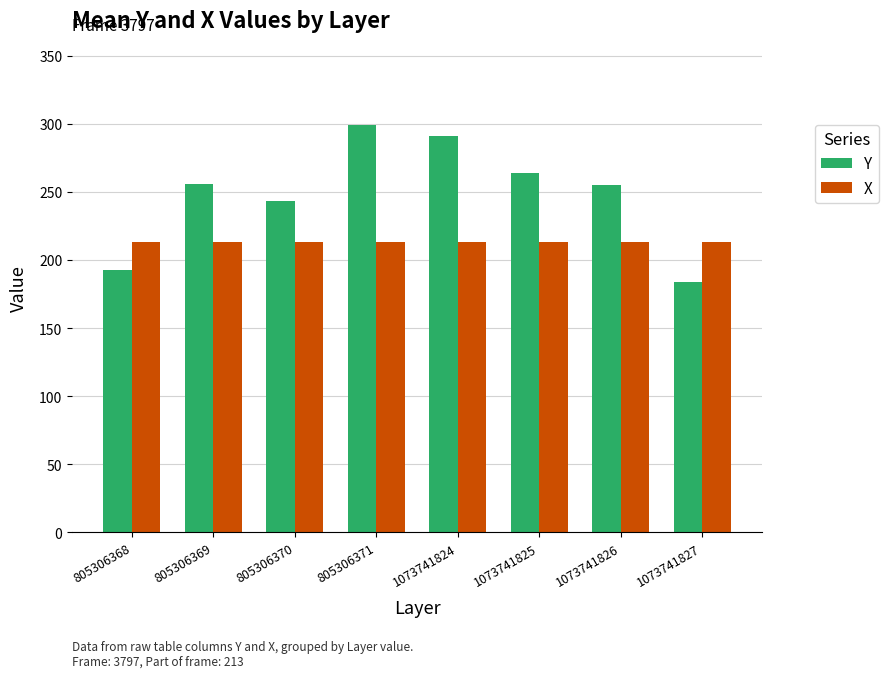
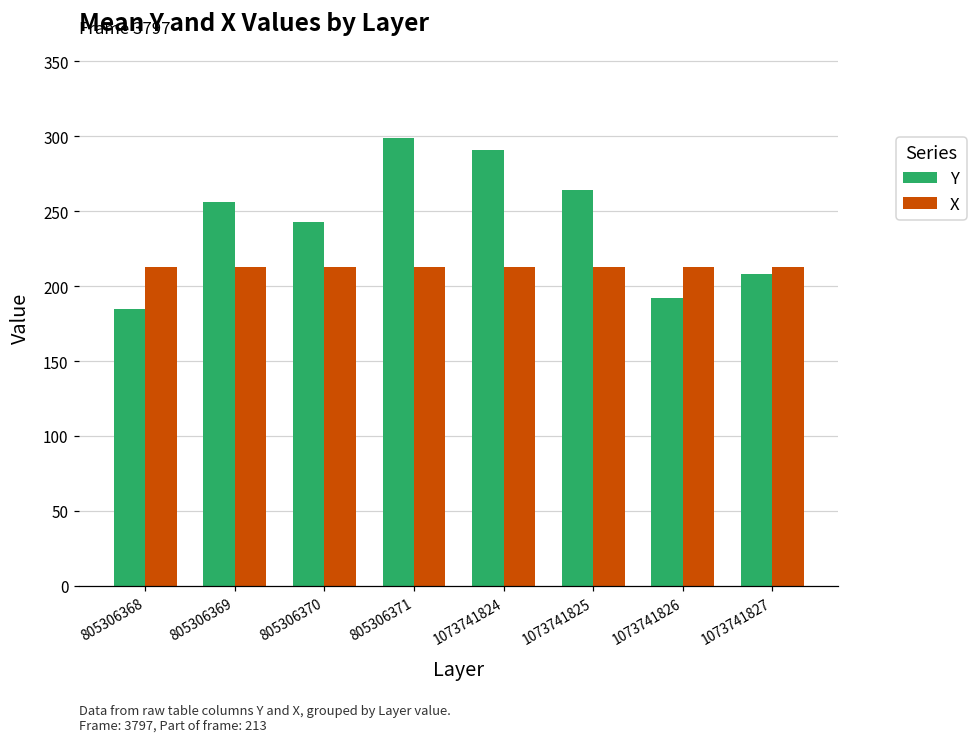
  {
    "Y": {
-     "805306368": 193,
+     "805306368": 185,
      "805306369": 256,
      "805306370": 243,
      "805306371": 299,
      "1073741824": 291,
      "1073741825": 264,
-     "1073741826": 255,
-     "1073741827": 184
+     "1073741826": 192,
+     "1073741827": 208
    },
    "X": {
      "805306368": 213,
      "805306369": 213,
      "805306370": 213,
      "805306371": 213,
      "1073741824": 213,
      "1073741825": 213,
      "1073741826": 213,
      "1073741827": 213
    }
  }
